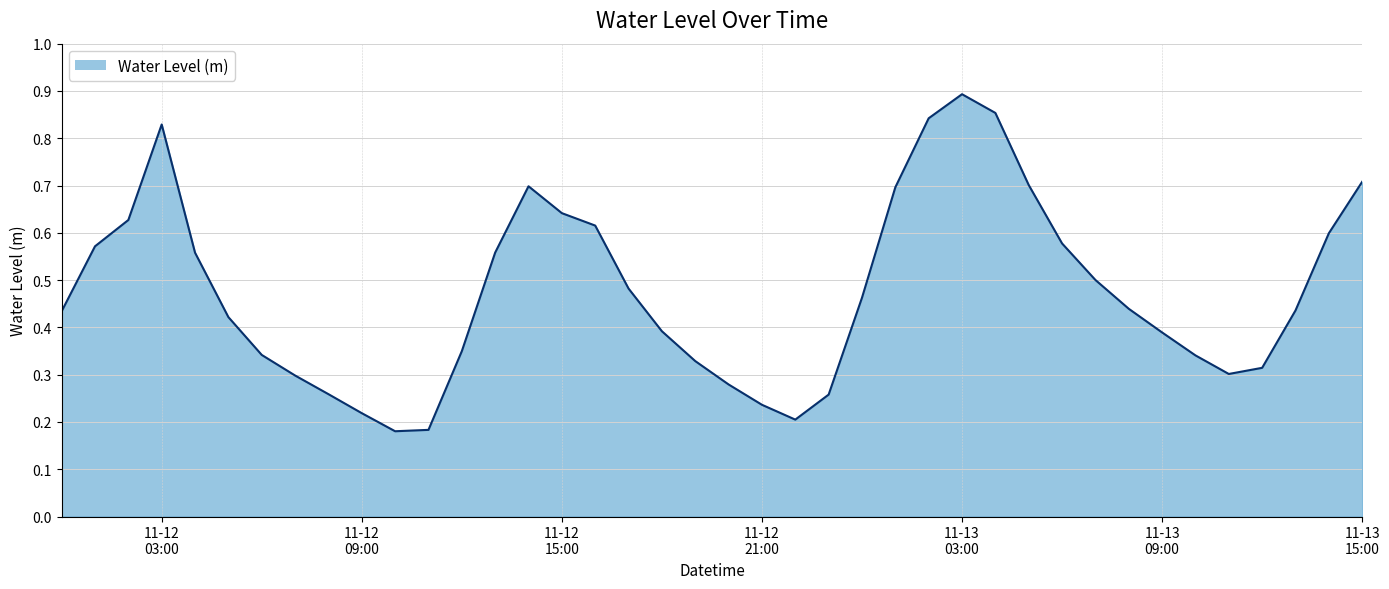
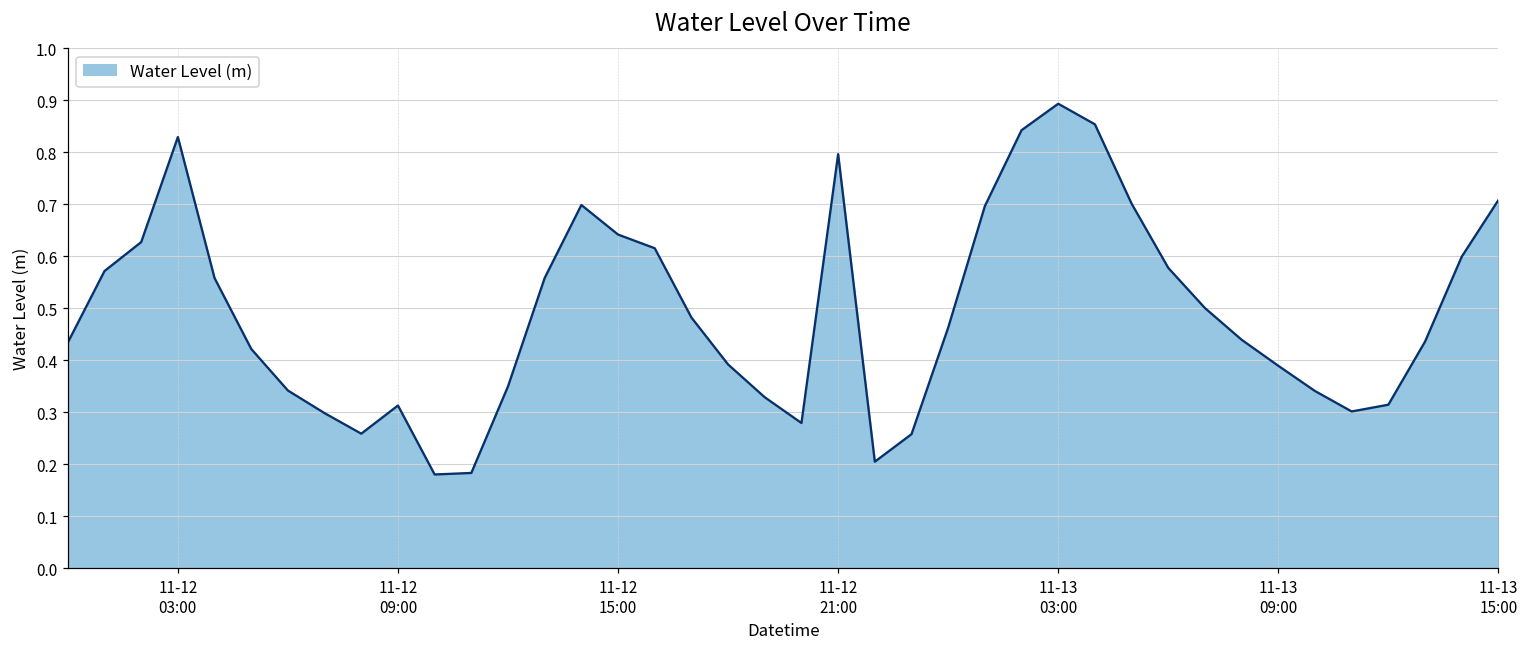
  {
    "11-12 03:00": 0.83,
-   "11-12 09:00": 0.22,
+   "11-12 09:00": 0.31,
    "11-12 15:00": 0.64,
-   "11-12 21:00": 0.24,
+   "11-12 21:00": 0.80,
    "11-13 03:00": 0.89,
    "11-13 09:00": 0.39,
    "11-13 15:00": 0.71
  }
